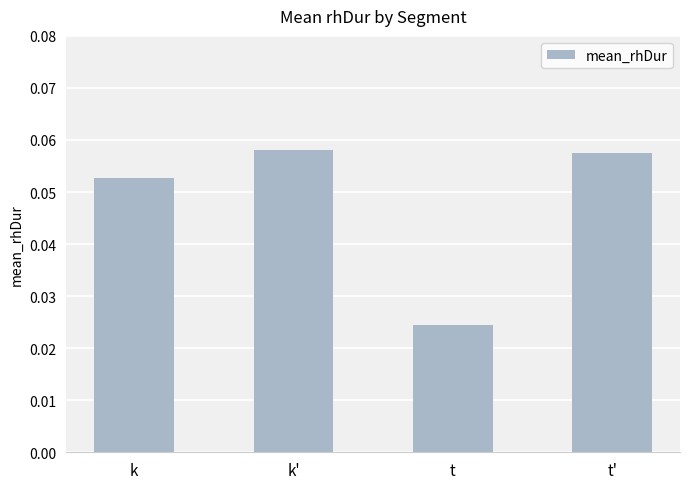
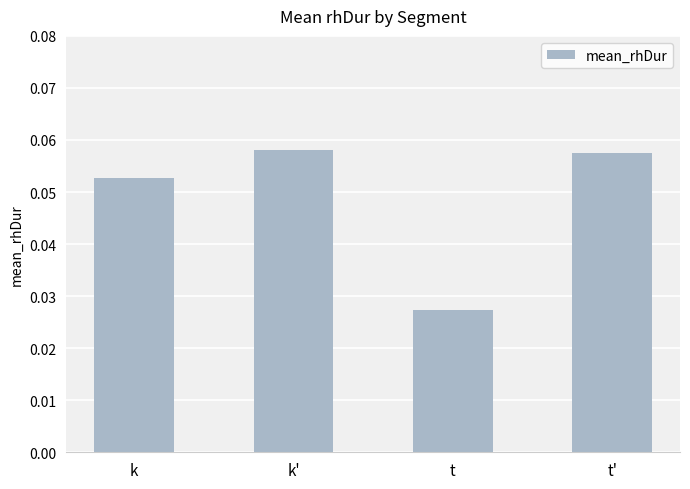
  {
    "k": 0.053,
    "k'": 0.058,
-   "t": 0.024,
+   "t": 0.027,
    "t'": 0.058
  }
